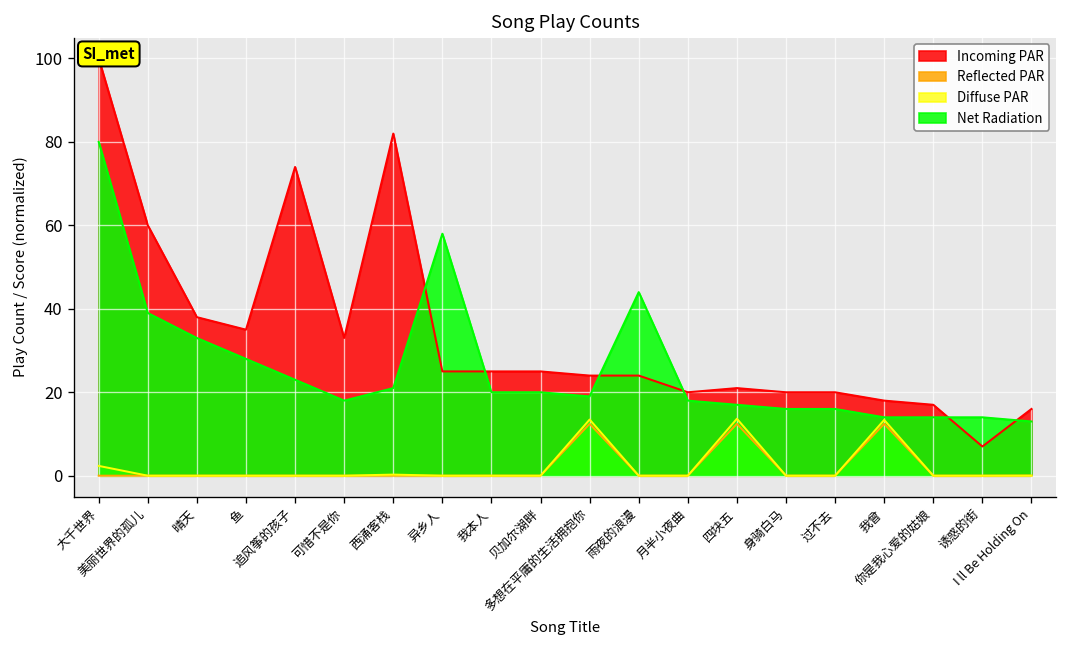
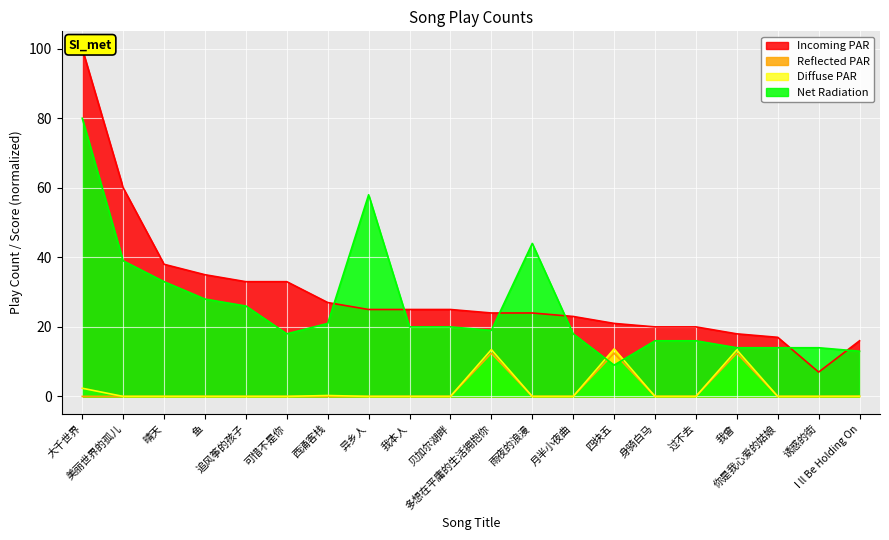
  {
    "Incoming PAR": {
      "美丽世界的孤儿": 60,
      "晴天": 38,
      "鱼": 35,
-     "追风筝的孩子": 74,
+     "追风筝的孩子": 33,
      "可惜不是你": 33,
-     "西涌客栈": 82,
+     "西涌客栈": 27,
      "异乡人": 25,
      "我本人": 25,
      "贝加尔湖畔": 25,
      "多想在平庸的生活拥抱你": 24,
      "雨夜的浪漫": 24,
-     "月半小夜曲": 20,
+     "月半小夜曲": 23,
      "四块五": 21,
      "身骑白马": 20,
      "过不去": 20,
      "我曾": 18,
      "你是我心爱的姑娘": 17,
      "诱惑的街": 7,
      "I ll Be Holding On": 16
    },
    "Reflected PAR": {
      "大千世界": 0,
      "多想在平庸的生活拥抱你": 12,
      "四块五": 12,
      "我曾": 12
    },
    "Diffuse PAR": {
      "大千世界": 2,
      "多想在平庸的生活拥抱你": 13,
      "四块五": 14
    },
    "Net Radiation": {
      "大千世界": 80,
      "美丽世界的孤儿": 39,
      "晴天": 33,
      "鱼": 28,
-     "追风筝的孩子": 23,
+     "追风筝的孩子": 26,
      "可惜不是你": 18,
      "西涌客栈": 21,
      "异乡人": 58,
      "我本人": 20,
      "贝加尔湖畔": 20,
      "多想在平庸的生活拥抱你": 19,
      "雨夜的浪漫": 44,
      "月半小夜曲": 18,
-     "四块五": 17,
+     "四块五": 9,
      "身骑白马": 16,
      "过不去": 16,
      "你是我心爱的姑娘": 14,
      "诱惑的街": 14,
      "I ll Be Holding On": 13
    }
  }
